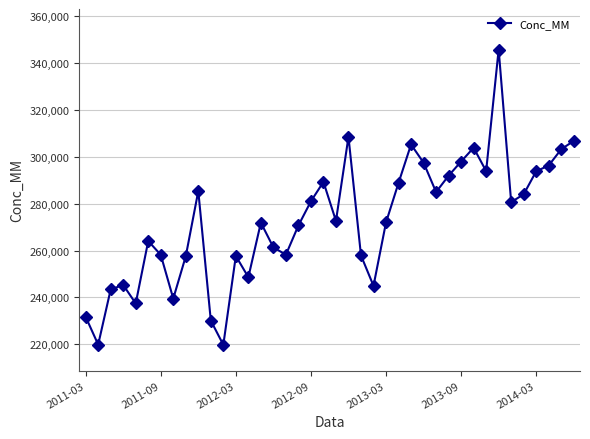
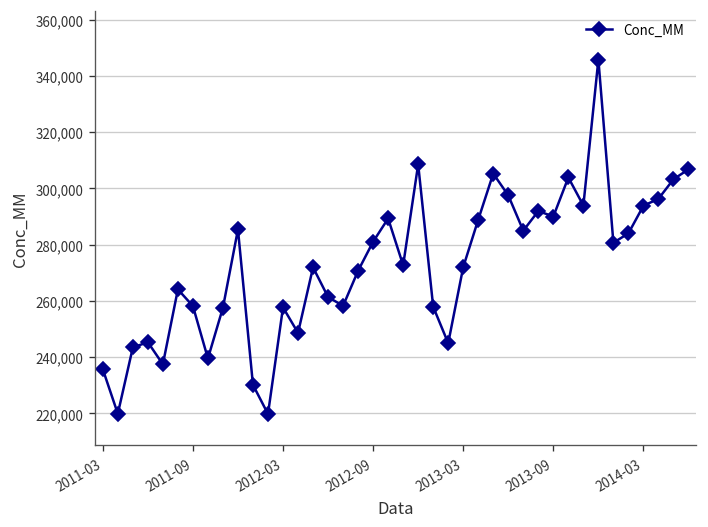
  {
-   "2011-03": "232,000",
+   "2011-03": "236,000",
    "2011-09": "258,000",
    "2012-03": "258,000",
    "2012-09": "281,000",
    "2013-03": "272,000",
-   "2013-09": "298,000",
+   "2013-09": "290,000",
    "2014-03": "294,000"
  }
